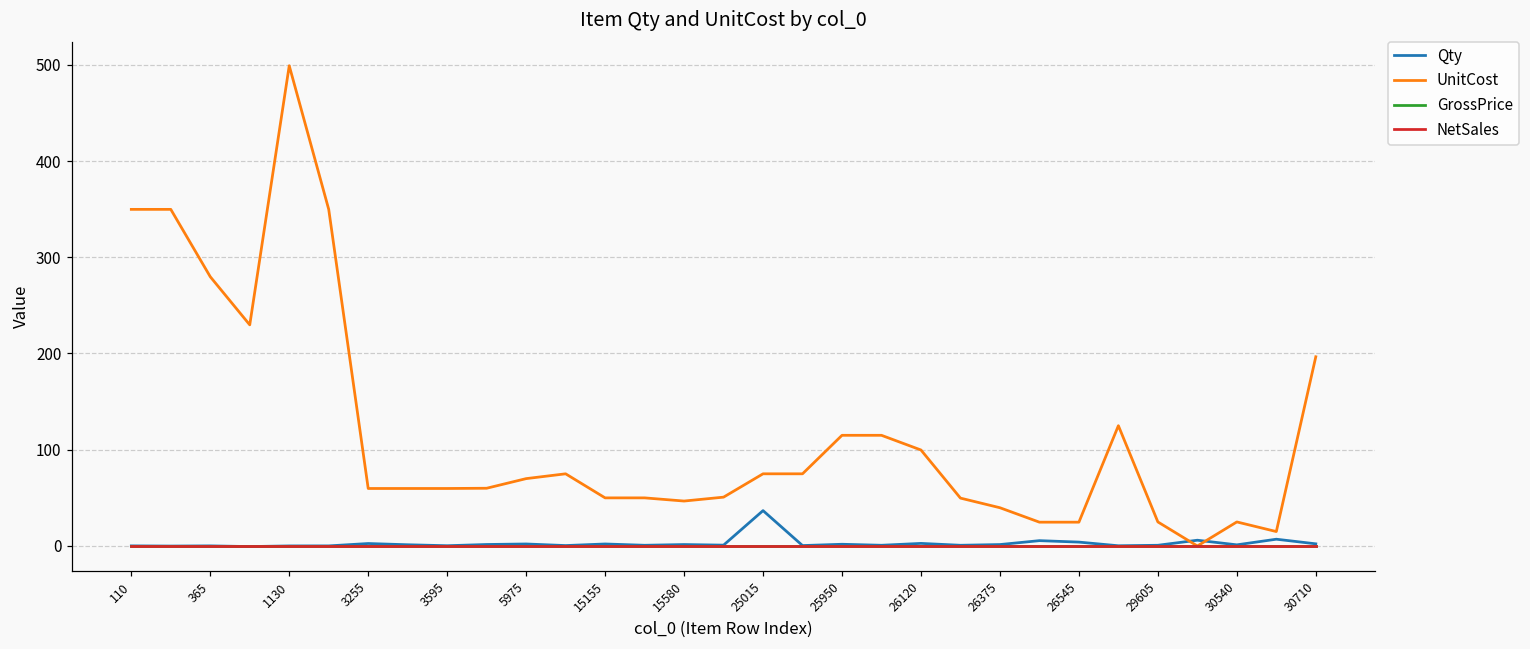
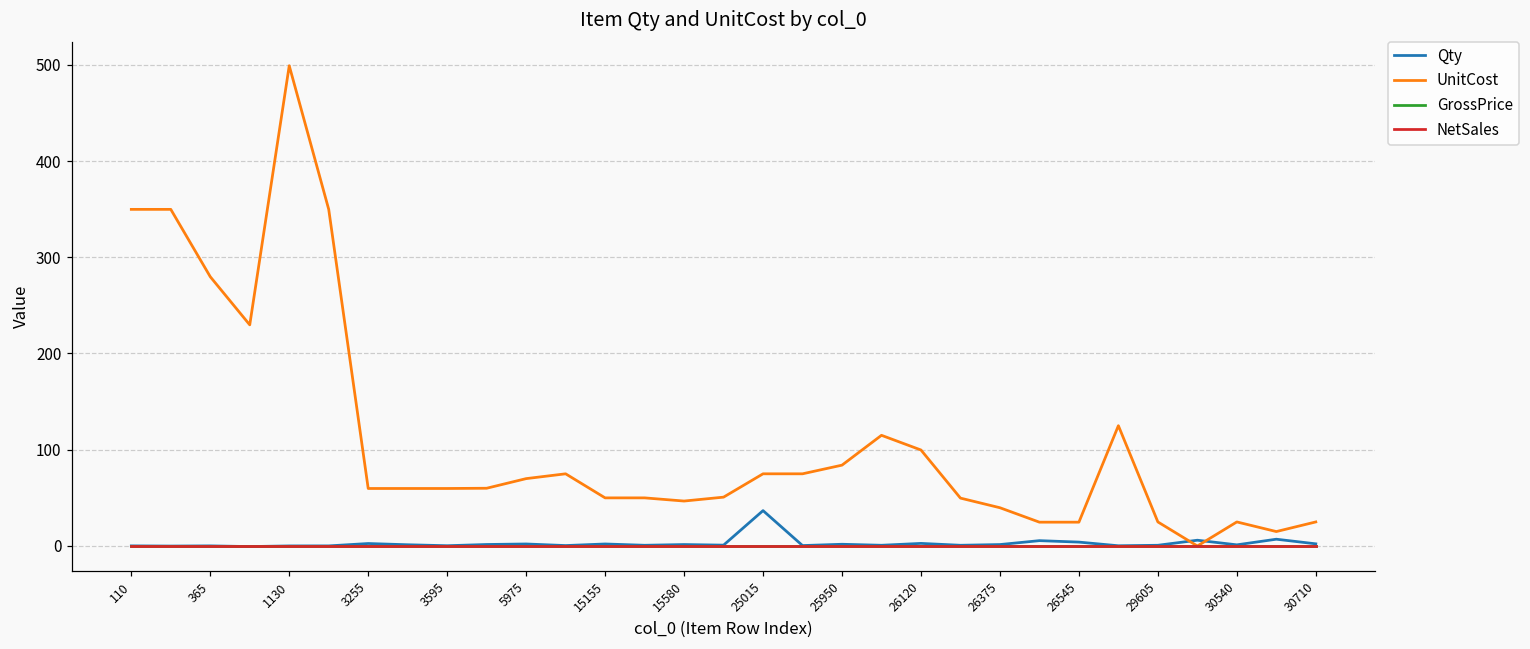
  {
    "Qty": {
      "25015": 40,
      "26545": 0
    },
    "UnitCost": {
      "110": 350,
      "365": 280,
      "1130": 500,
      "3255": 60,
      "3595": 60,
      "5975": 70,
      "15155": 50,
      "15580": 50,
      "25015": 80,
-     "25950": 120,
+     "25950": 80,
      "26120": 100,
      "26375": 40,
      "26545": 20,
      "29605": 30,
      "30540": 30,
-     "30710": 200
+     "30710": 30
    },
    "NetSales": {
      "25015": 0,
      "26545": 0
    }
  }
